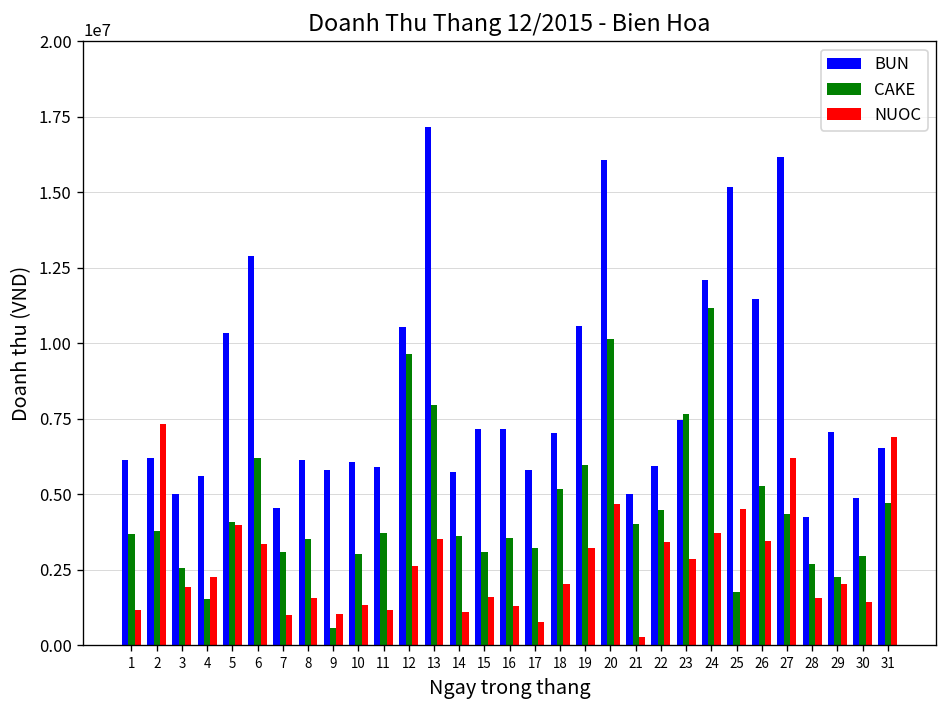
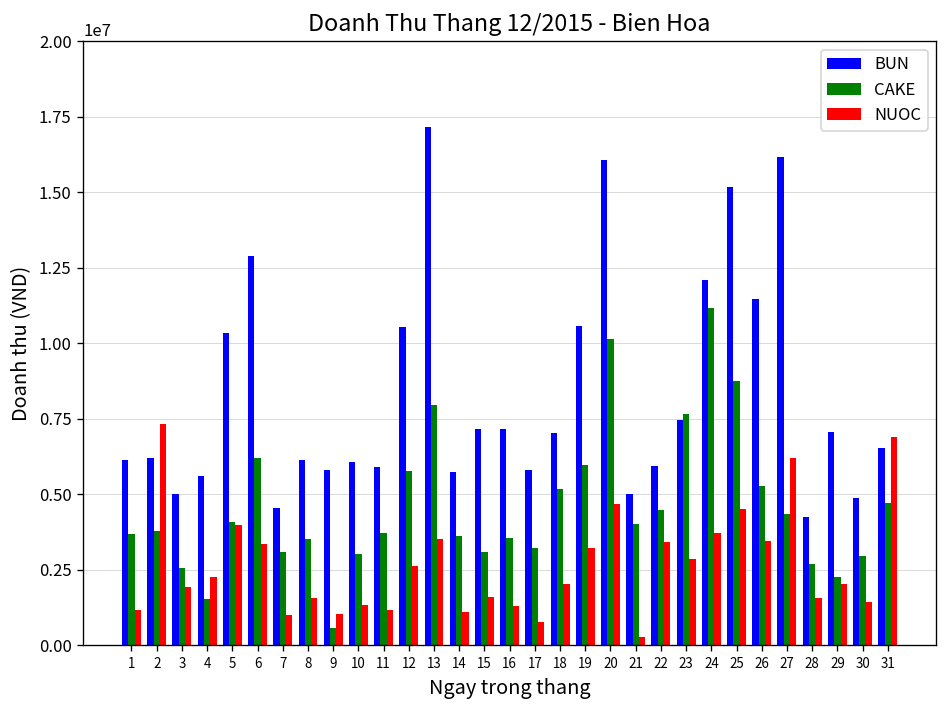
  {
    "BUN": {
      "1": 6100000,
      "2": 6200000,
      "3": 5000000,
      "4": 5600000,
      "5": 10300000,
      "6": 12900000,
      "7": 4500000,
      "8": 6100000,
      "9": 5800000,
      "10": 6100000,
      "11": 5900000,
      "12": 10500000,
      "13": 17200000,
      "14": 5700000,
      "15": 7200000,
      "16": 7200000,
      "17": 5800000,
      "18": 7000000,
      "19": 10600000,
      "20": 16100000,
      "21": 5000000,
      "22": 5900000,
      "23": 7500000,
      "24": 12100000,
      "25": 15200000,
      "26": 11500000,
      "27": 16200000,
      "28": 4200000,
      "29": 7100000,
      "30": 4900000,
      "31": 6500000
    },
    "CAKE": {
      "1": 3700000,
      "2": 3800000,
      "3": 2600000,
      "4": 1500000,
      "5": 4100000,
      "6": 6200000,
      "7": 3100000,
      "8": 3500000,
      "9": 600000,
      "10": 3000000,
      "11": 3700000,
-     "12": 9700000,
+     "12": 5800000,
      "13": 7900000,
      "14": 3600000,
      "15": 3100000,
      "16": 3600000,
      "17": 3200000,
      "18": 5200000,
      "19": 6000000,
      "20": 10100000,
      "21": 4000000,
      "22": 4500000,
      "23": 7700000,
      "24": 11200000,
-     "25": 1800000,
+     "25": 8800000,
      "26": 5300000,
      "27": 4300000,
      "28": 2700000,
      "29": 2200000,
      "30": 3000000,
      "31": 4700000
    },
    "NUOC": {
      "1": 1200000,
      "2": 7300000,
      "3": 1900000,
      "4": 2300000,
      "5": 4000000,
      "6": 3400000,
      "7": 1000000,
      "8": 1600000,
      "9": 1000000,
      "10": 1300000,
      "11": 1200000,
      "12": 2600000,
      "13": 3500000,
      "14": 1100000,
      "15": 1600000,
      "16": 1300000,
      "17": 800000,
      "18": 2000000,
      "19": 3200000,
      "20": 4700000,
      "21": 300000,
      "22": 3400000,
      "23": 2900000,
      "24": 3700000,
      "25": 4500000,
      "26": 3500000,
      "27": 6200000,
      "28": 1600000,
      "29": 2000000,
      "30": 1400000,
      "31": 6900000
    }
  }
